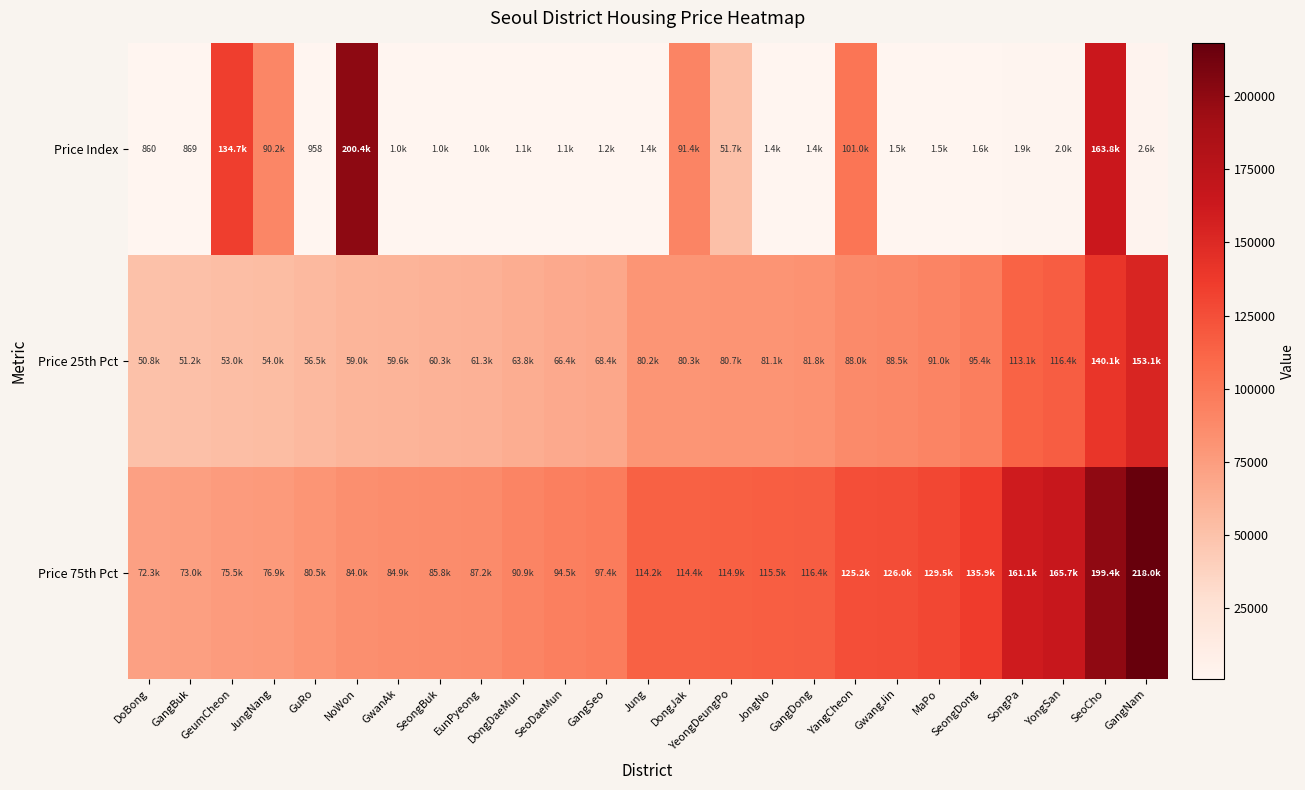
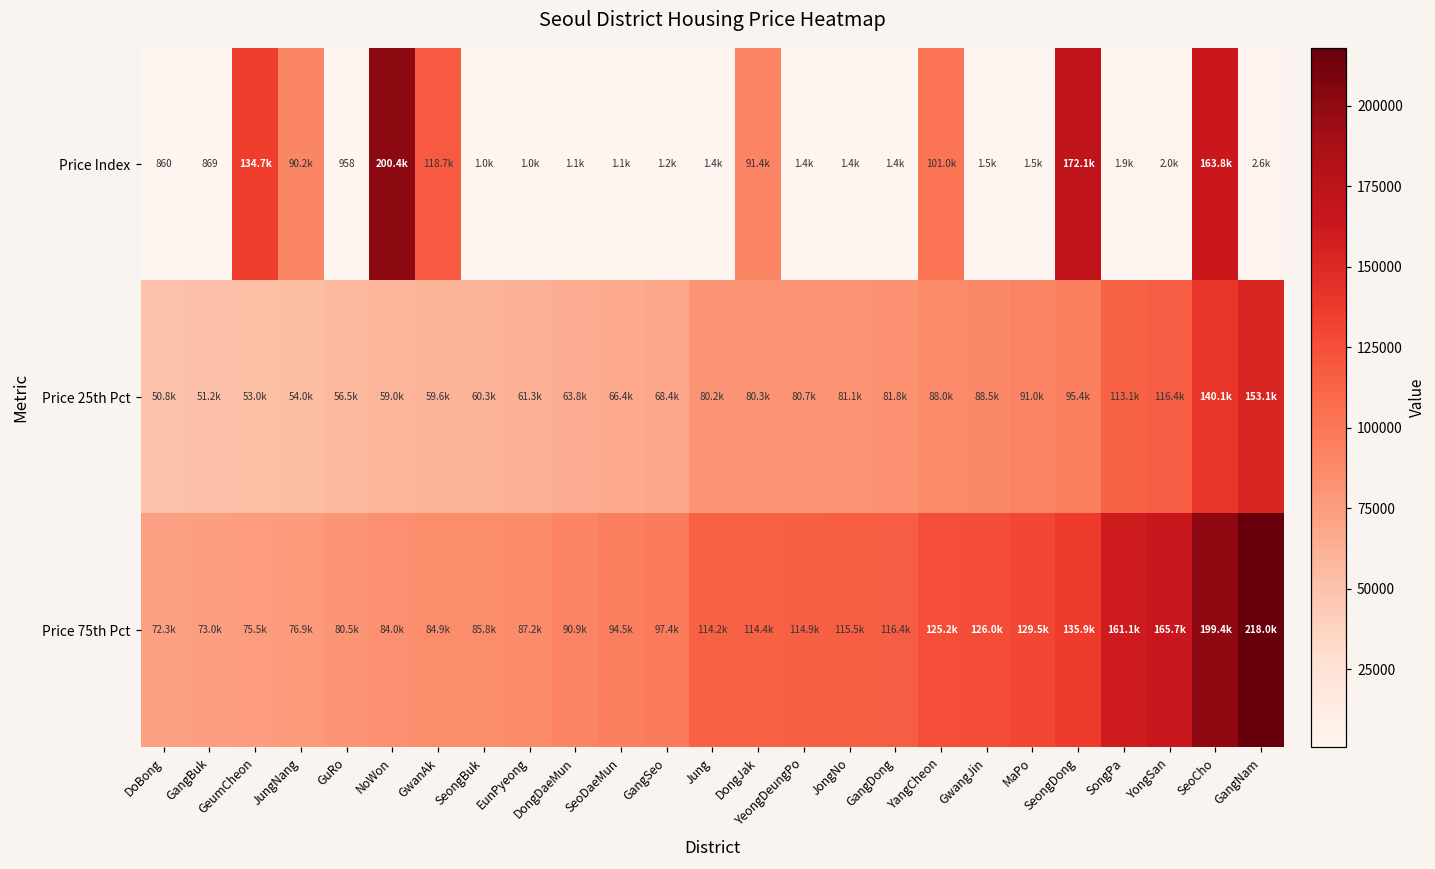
  {
    "Price Index": {
      "DoBong": "860",
      "GangBuk": "869",
      "GeumCheon": "134.7k",
      "JungNang": "90.2k",
      "GuRo": "958",
      "NoWon": "200.4k",
-     "GwanAk": "1.0k",
+     "GwanAk": "118.7k",
      "SeongBuk": "1.0k",
      "EunPyeong": "1.0k",
      "DongDaeMun": "1.1k",
      "SeoDaeMun": "1.1k",
      "GangSeo": "1.2k",
      "Jung": "1.4k",
      "DongJak": "91.4k",
-     "YeongDeungPo": "51.7k",
+     "YeongDeungPo": "1.4k",
      "JongNo": "1.4k",
      "GangDong": "1.4k",
      "YangCheon": "101.0k",
      "GwangJin": "1.5k",
      "MaPo": "1.5k",
-     "SeongDong": "1.6k",
+     "SeongDong": "172.1k",
      "SongPa": "1.9k",
      "YongSan": "2.0k",
      "SeoCho": "163.8k",
      "GangNam": "2.6k"
    },
    "Price 25th Pct": {
      "DoBong": "50.8k",
      "GangBuk": "51.2k",
      "GeumCheon": "53.0k",
      "JungNang": "54.0k",
      "GuRo": "56.5k",
      "NoWon": "59.0k",
      "GwanAk": "59.6k",
      "SeongBuk": "60.3k",
      "EunPyeong": "61.3k",
      "DongDaeMun": "63.8k",
      "SeoDaeMun": "66.4k",
      "GangSeo": "68.4k",
      "Jung": "80.2k",
      "DongJak": "80.3k",
      "YeongDeungPo": "80.7k",
      "JongNo": "81.1k",
      "GangDong": "81.8k",
      "YangCheon": "88.0k",
      "GwangJin": "88.5k",
      "MaPo": "91.0k",
      "SeongDong": "95.4k",
      "SongPa": "113.1k",
      "YongSan": "116.4k",
      "SeoCho": "140.1k",
      "GangNam": "153.1k"
    },
    "Price 75th Pct": {
      "DoBong": "72.3k",
      "GangBuk": "73.0k",
      "GeumCheon": "75.5k",
      "JungNang": "76.9k",
      "GuRo": "80.5k",
      "NoWon": "84.0k",
      "GwanAk": "84.9k",
      "SeongBuk": "85.8k",
      "EunPyeong": "87.2k",
      "DongDaeMun": "90.9k",
      "SeoDaeMun": "94.5k",
      "GangSeo": "97.4k",
      "Jung": "114.2k",
      "DongJak": "114.4k",
      "YeongDeungPo": "114.9k",
      "JongNo": "115.5k",
      "GangDong": "116.4k",
      "YangCheon": "125.2k",
      "GwangJin": "126.0k",
      "MaPo": "129.5k",
      "SeongDong": "135.9k",
      "SongPa": "161.1k",
      "YongSan": "165.7k",
      "SeoCho": "199.4k",
      "GangNam": "218.0k"
    }
  }
